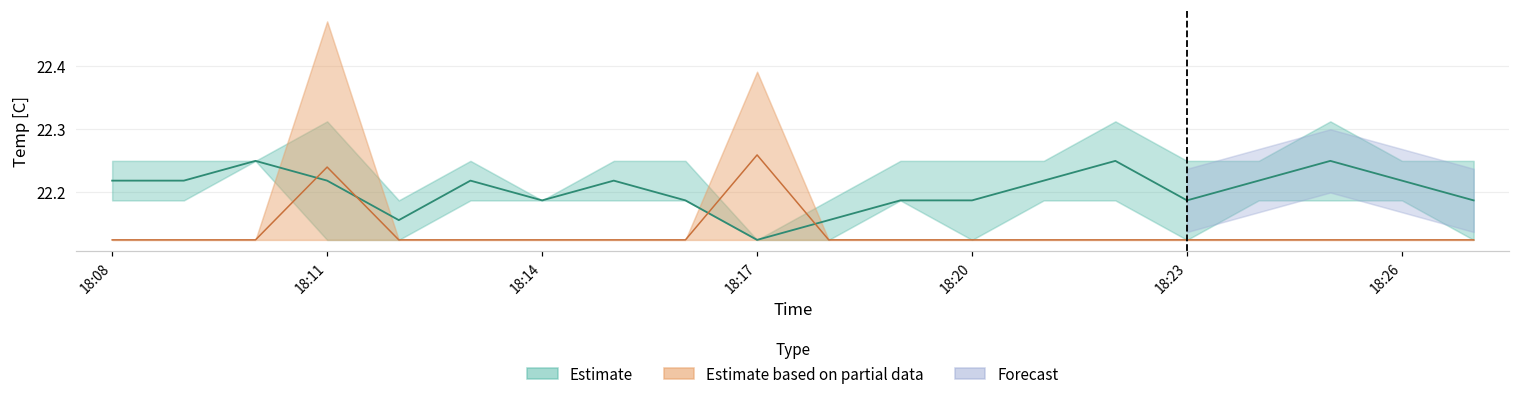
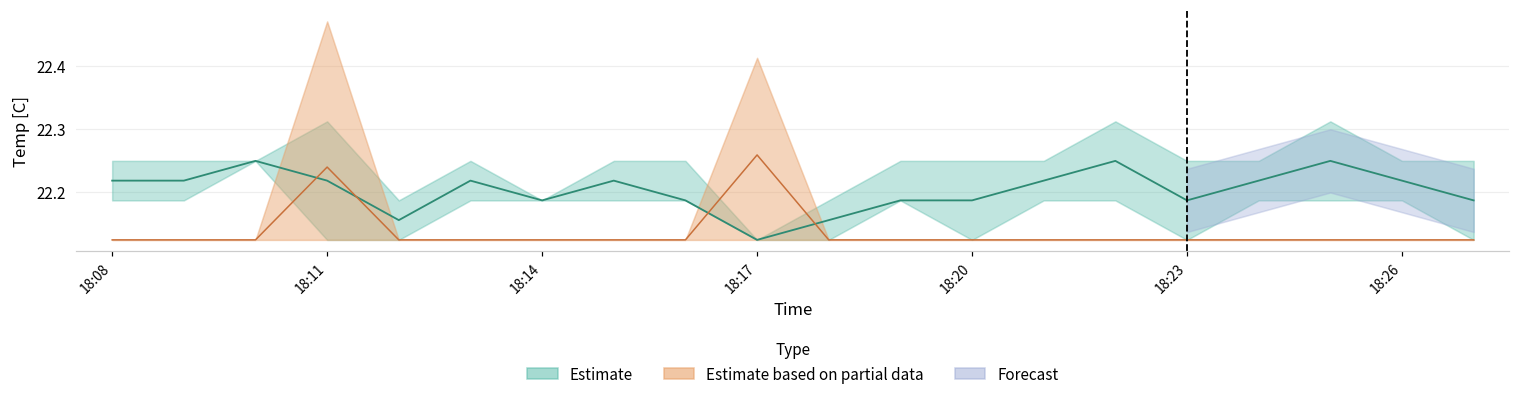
  {
    "Estimate based on partial data": {
      "18:11": 22.47,
-     "18:17": 0.27
+     "18:17": 0.29
    }
  }
